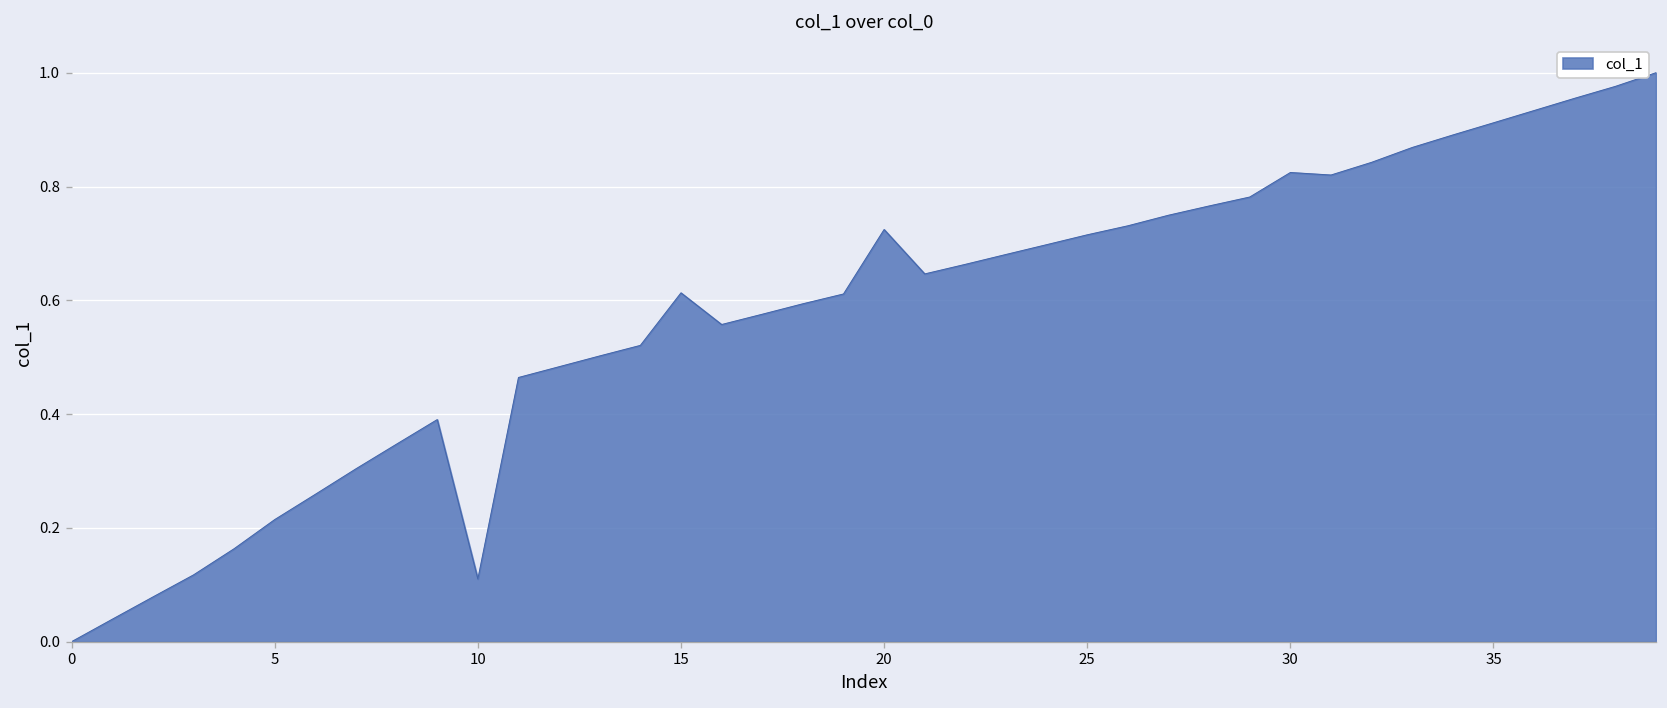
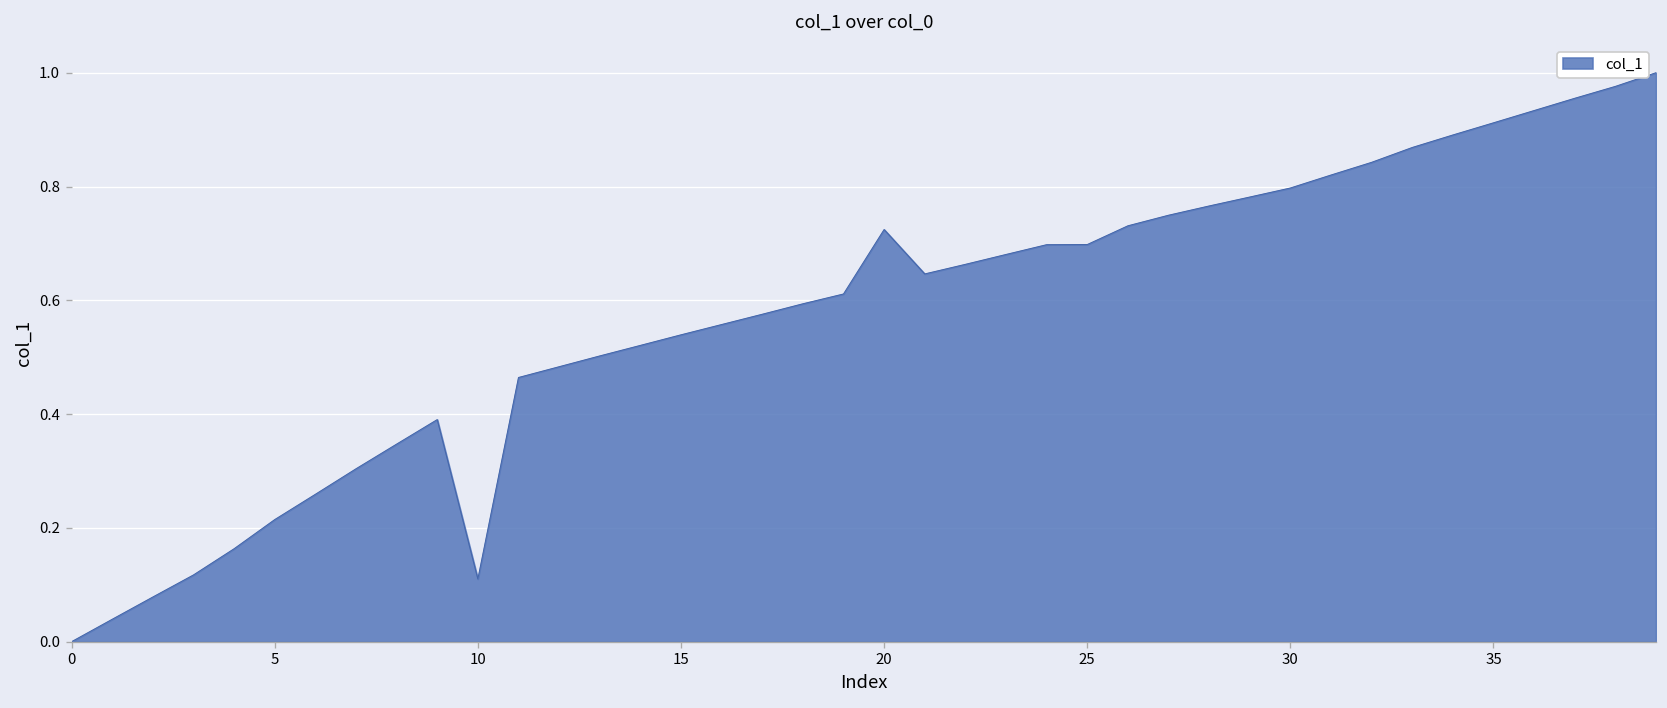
  {
    "0": 0.00,
    "5": 0.21,
    "10": 0.11,
-   "15": 0.61,
+   "15": 0.54,
    "20": 0.72,
-   "25": 0.72,
-   "30": 0.82,
+   "25": 0.70,
+   "30": 0.80,
    "35": 0.91
  }
